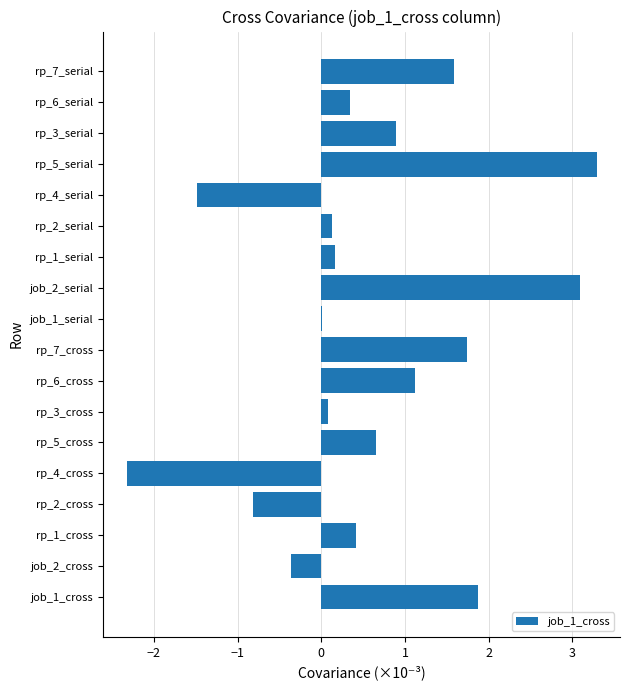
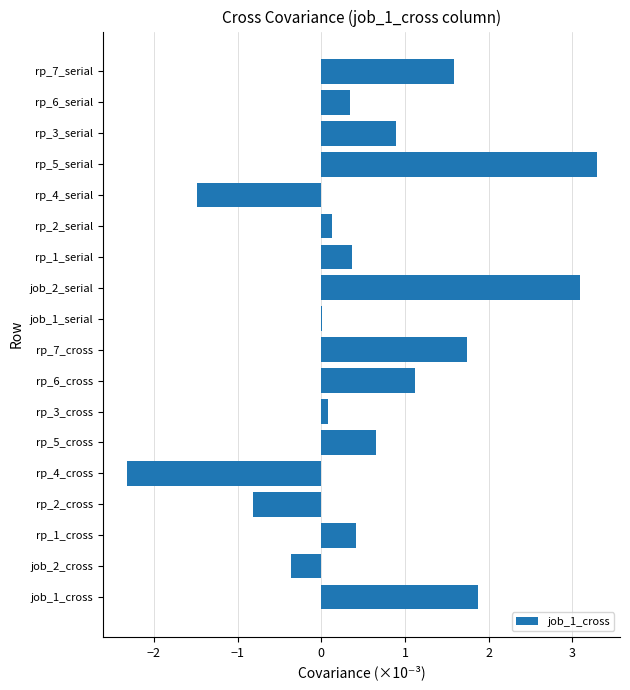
  {
    "rp_7_serial": 1.6,
    "rp_6_serial": 0.3,
    "rp_3_serial": 0.9,
    "rp_5_serial": 3.3,
    "rp_4_serial": -1.5,
    "rp_2_serial": 0.1,
-   "rp_1_serial": 0.2,
+   "rp_1_serial": 0.4,
    "job_2_serial": 3.1,
    "rp_7_cross": 1.7,
    "rp_6_cross": 1.1,
    "rp_3_cross": 0.1,
    "rp_5_cross": 0.7,
    "rp_4_cross": -2.3,
    "rp_2_cross": -0.8,
    "rp_1_cross": 0.4,
    "job_2_cross": -0.4,
    "job_1_cross": 1.9
  }
